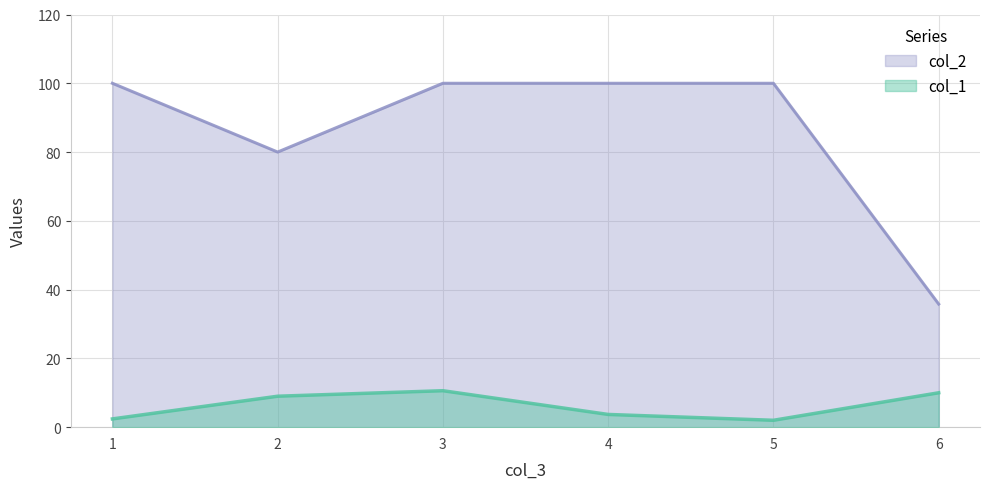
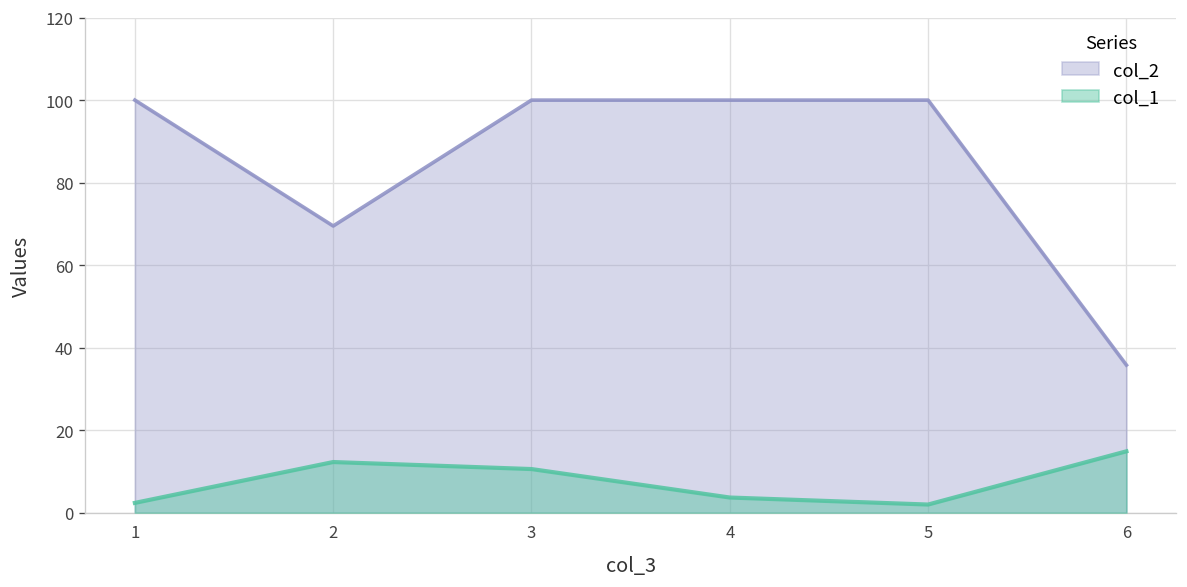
  {
    "col_2": {
      "1": 100,
-     "2": 80,
+     "2": 70,
      "3": 100,
      "4": 100,
      "5": 100,
      "6": 36
    },
    "col_1": {
      "1": 2,
-     "2": 9,
+     "2": 12,
      "3": 11,
      "4": 4,
      "5": 2,
-     "6": 10
+     "6": 15
    }
  }
